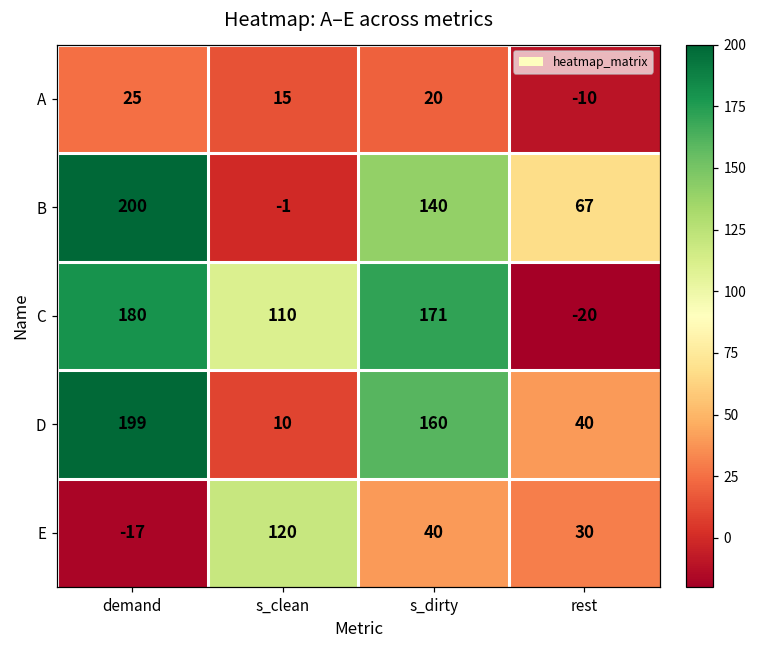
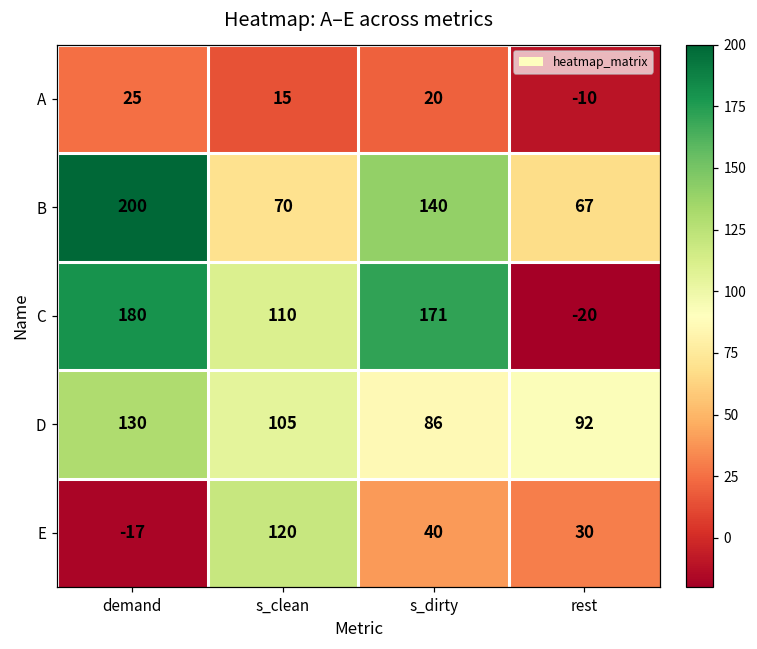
  {
    "A": {
      "demand": 25,
      "s_clean": 15,
      "s_dirty": 20,
      "rest": -10
    },
    "B": {
      "demand": 200,
-     "s_clean": -1,
+     "s_clean": 70,
      "s_dirty": 140,
      "rest": 67
    },
    "C": {
      "demand": 180,
      "s_clean": 110,
      "s_dirty": 171,
      "rest": -20
    },
    "D": {
-     "demand": 199,
-     "s_clean": 10,
-     "s_dirty": 160,
-     "rest": 40
+     "demand": 130,
+     "s_clean": 105,
+     "s_dirty": 86,
+     "rest": 92
    },
    "E": {
      "demand": -17,
      "s_clean": 120,
      "s_dirty": 40,
      "rest": 30
    }
  }
